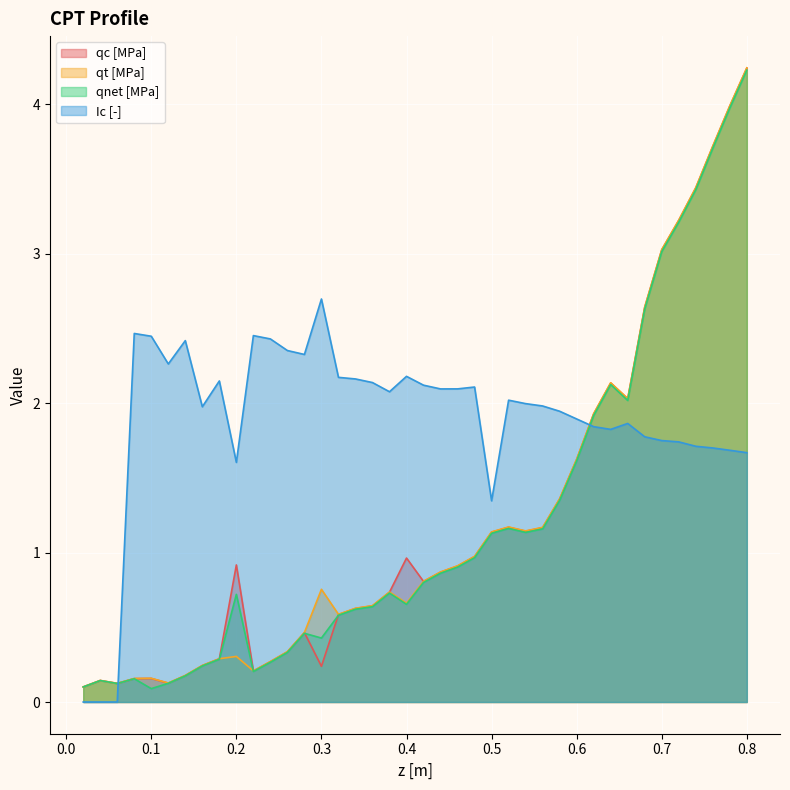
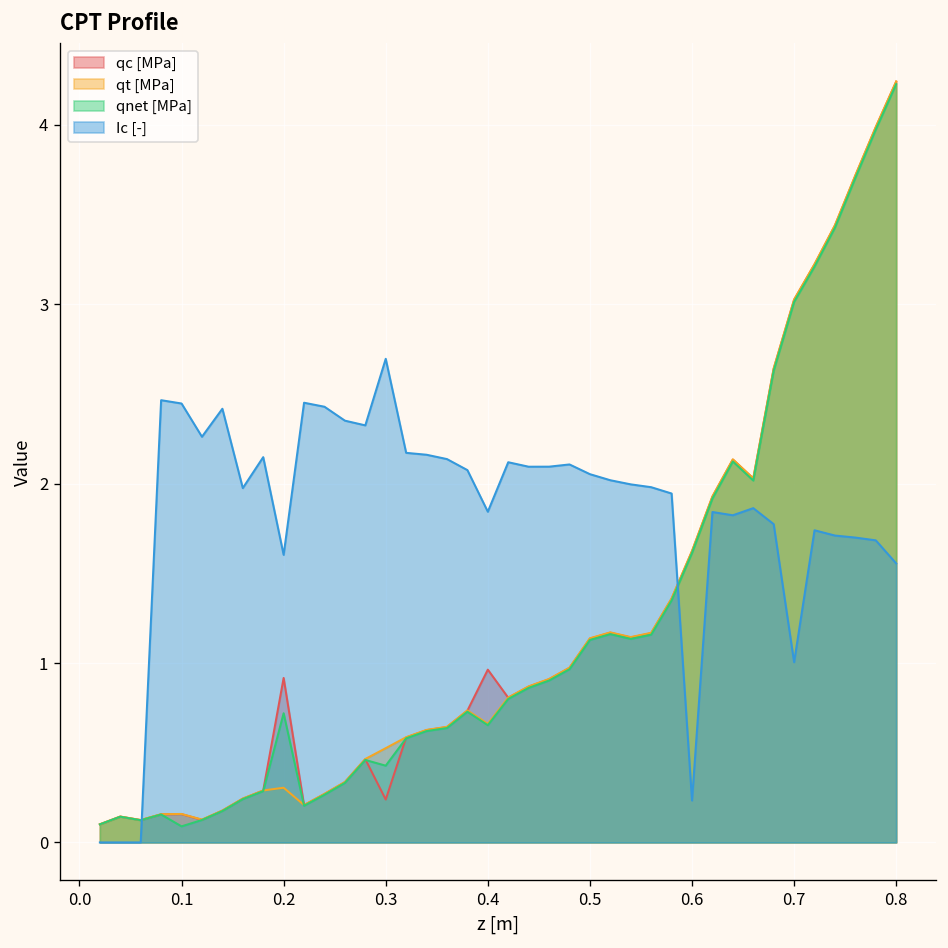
  {
    "qc [MPa]": {
      "0.2": 0.92,
      "0.3": 0.24,
      "0.4": 0.96
    },
    "qt [MPa]": {
      "0.2": 0.30,
-     "0.3": 0.75
+     "0.3": 0.53
    },
    "qnet [MPa]": {
      "0.1": 0.09,
      "0.2": 0.72,
      "0.3": 0.43
    },
    "Ic [-]": {
      "0.1": 2.45,
      "0.2": 1.60,
      "0.3": 2.70,
-     "0.4": 2.18,
-     "0.5": 1.35,
-     "0.6": 1.89,
-     "0.7": 1.75,
-     "0.8": 1.67
+     "0.4": 1.84,
+     "0.5": 2.05,
+     "0.6": 0.23,
+     "0.7": 1.00,
+     "0.8": 1.56
    }
  }
